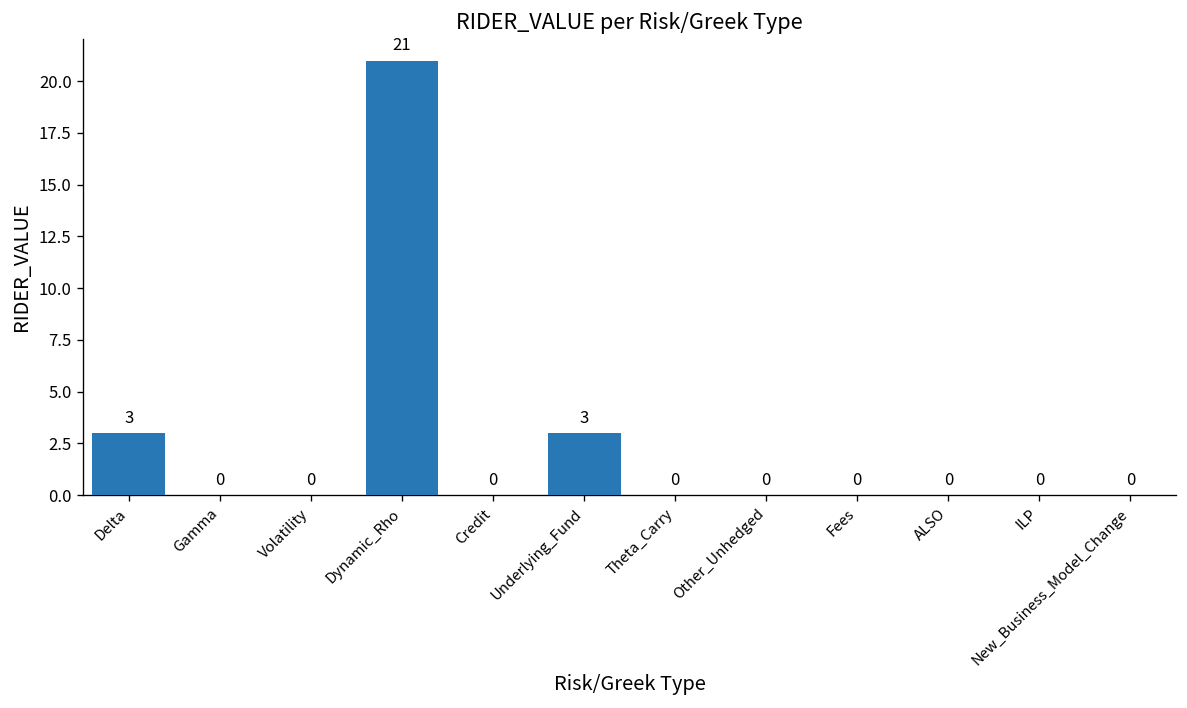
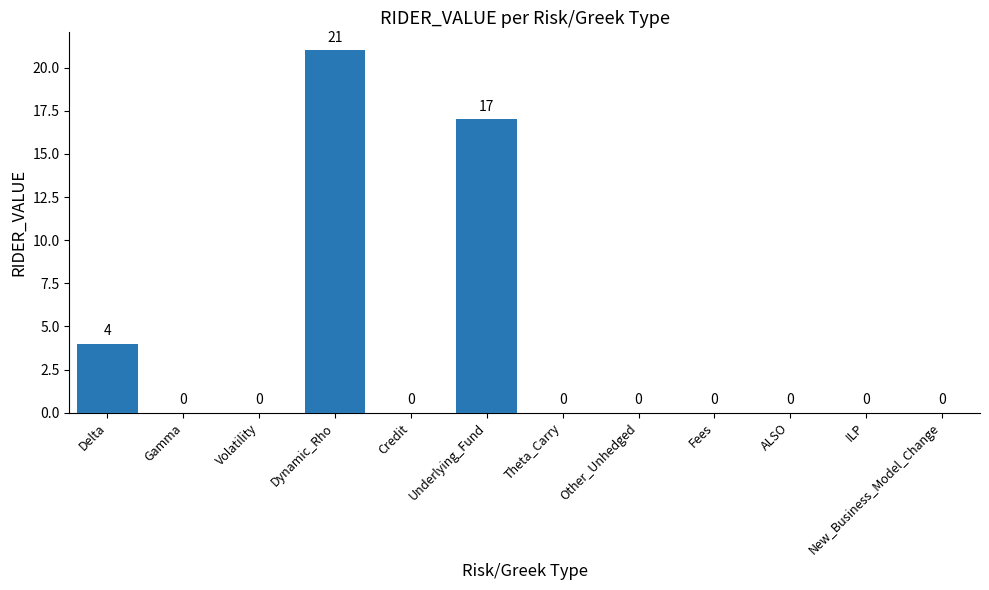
  {
-   "Delta": 3,
+   "Delta": 4,
    "Gamma": 0,
    "Volatility": 0,
    "Dynamic_Rho": 21,
    "Credit": 0,
-   "Underlying_Fund": 3,
+   "Underlying_Fund": 17,
    "Theta_Carry": 0,
    "Other_Unhedged": 0,
    "Fees": 0,
    "ALSO": 0,
    "ILP": 0,
    "New_Business_Model_Change": 0
  }
